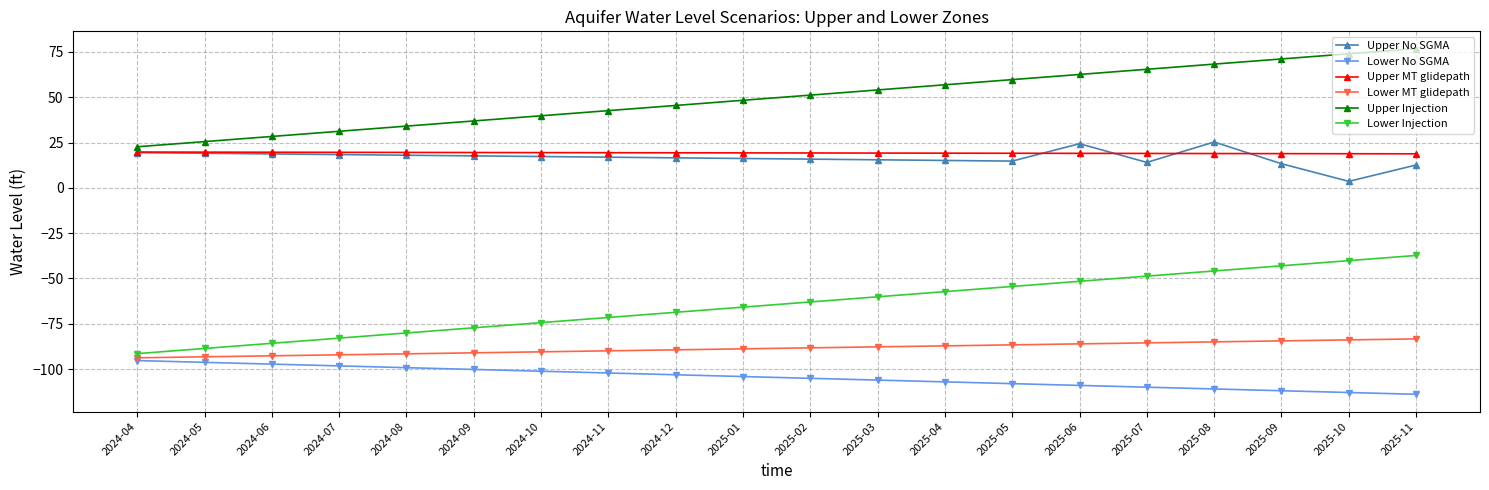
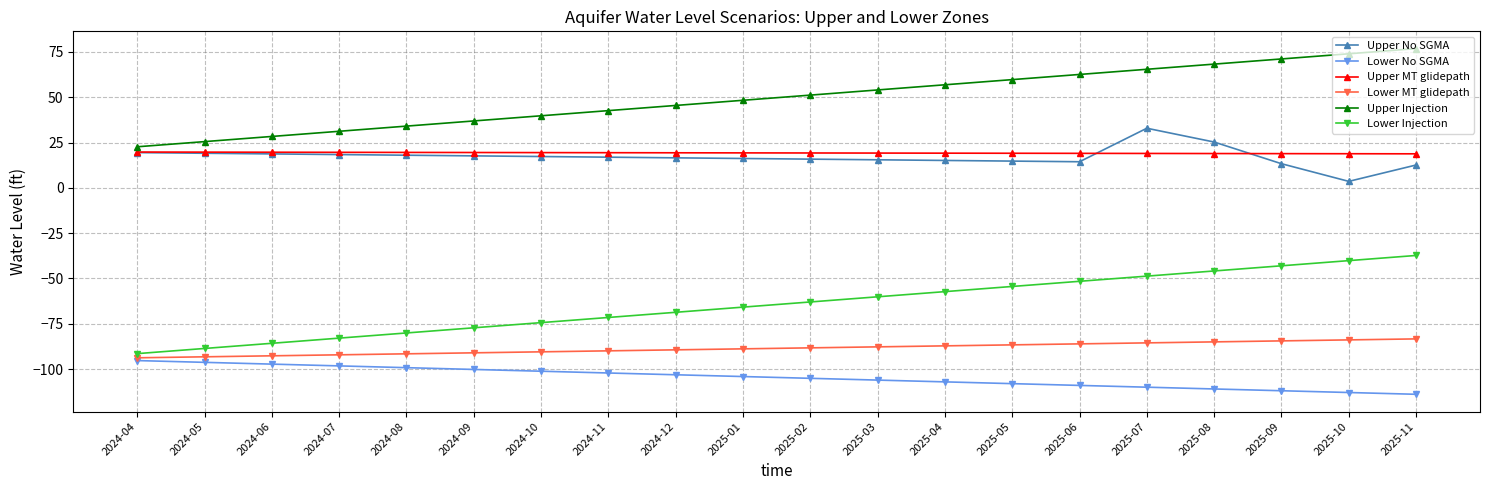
  {
    "Upper No SGMA": {
      "2024-08": 18,
      "2024-09": 18,
      "2024-10": 17,
      "2024-11": 17,
      "2024-12": 17,
      "2025-01": 16,
      "2025-02": 16,
      "2025-03": 15,
      "2025-04": 15,
      "2025-05": 15,
-     "2025-06": 24,
-     "2025-07": 14,
+     "2025-06": 14,
+     "2025-07": 33,
      "2025-08": 25,
      "2025-09": 13,
      "2025-10": 4,
      "2025-11": 13
    },
    "Lower No SGMA": {
      "2024-04": -95,
      "2024-05": -96,
      "2024-06": -97,
      "2024-07": -98,
      "2024-08": -99,
      "2024-09": -100,
      "2024-10": -101,
      "2024-11": -102,
      "2024-12": -103,
      "2025-01": -104,
      "2025-02": -105,
      "2025-03": -106,
      "2025-04": -107,
      "2025-05": -108,
      "2025-06": -109,
      "2025-07": -110,
      "2025-08": -111,
      "2025-09": -112,
      "2025-10": -113,
      "2025-11": -114
    },
    "Upper MT glidepath": {
      "2024-08": 20,
      "2024-09": 19,
      "2024-10": 19,
      "2024-11": 19,
      "2024-12": 19,
      "2025-01": 19,
      "2025-02": 19,
      "2025-03": 19,
      "2025-04": 19,
      "2025-05": 19,
      "2025-06": 19,
      "2025-07": 19,
      "2025-08": 19,
      "2025-09": 19,
      "2025-10": 19,
      "2025-11": 19
    },
    "Lower MT glidepath": {
      "2024-04": -94,
      "2024-05": -93,
      "2024-06": -93,
      "2024-07": -92,
      "2024-08": -92,
      "2024-09": -91,
      "2024-10": -90,
      "2024-11": -90,
      "2024-12": -89,
      "2025-01": -89,
      "2025-02": -88,
      "2025-03": -88,
      "2025-04": -87,
      "2025-05": -87,
      "2025-06": -86,
      "2025-07": -86,
      "2025-08": -85,
      "2025-09": -84,
      "2025-10": -84,
      "2025-11": -83
    },
    "Upper Injection": {
      "2024-04": 23,
      "2024-05": 26,
      "2024-06": 28,
      "2024-07": 31,
      "2024-08": 34,
      "2024-09": 37,
      "2024-10": 40,
      "2024-11": 43,
      "2024-12": 45,
      "2025-01": 48,
      "2025-02": 51,
      "2025-03": 54,
      "2025-04": 57,
      "2025-05": 60,
      "2025-06": 63,
      "2025-07": 65,
      "2025-08": 68,
      "2025-09": 71
    },
    "Lower Injection": {
      "2024-04": -91,
      "2024-05": -89,
      "2024-06": -86,
      "2024-07": -83,
      "2024-08": -80,
      "2024-09": -77,
      "2024-10": -74,
      "2024-11": -72,
      "2024-12": -69,
      "2025-01": -66,
      "2025-02": -63,
      "2025-03": -60,
      "2025-04": -57,
      "2025-05": -54,
      "2025-06": -52,
      "2025-07": -49,
      "2025-08": -46,
      "2025-09": -43,
      "2025-10": -40,
      "2025-11": -37
    }
  }
